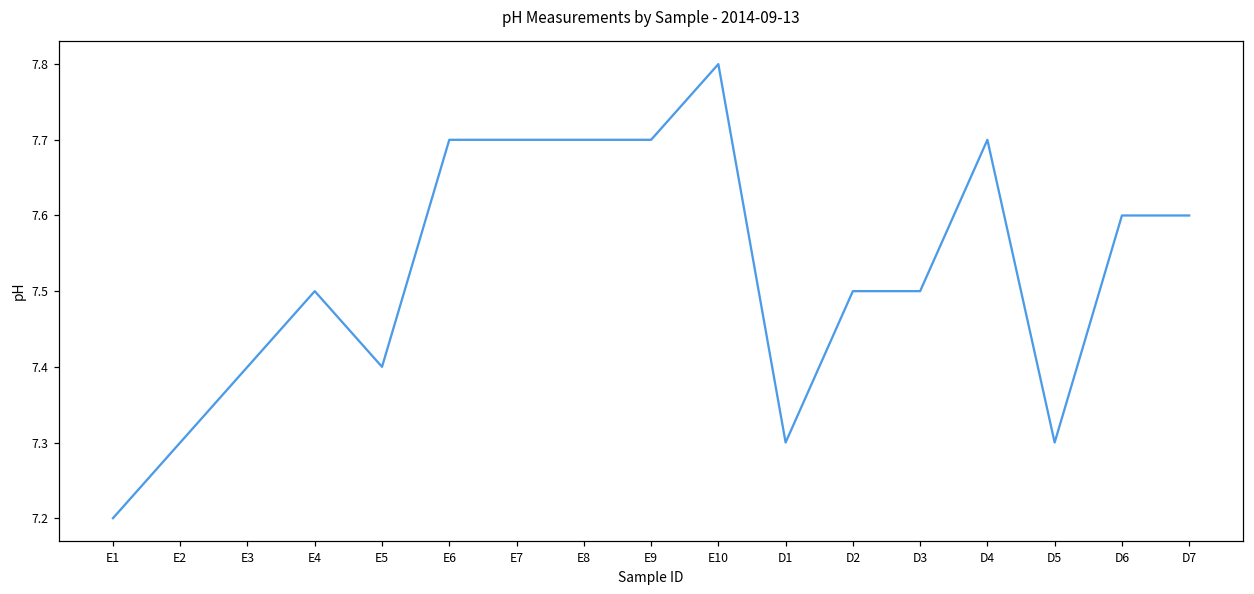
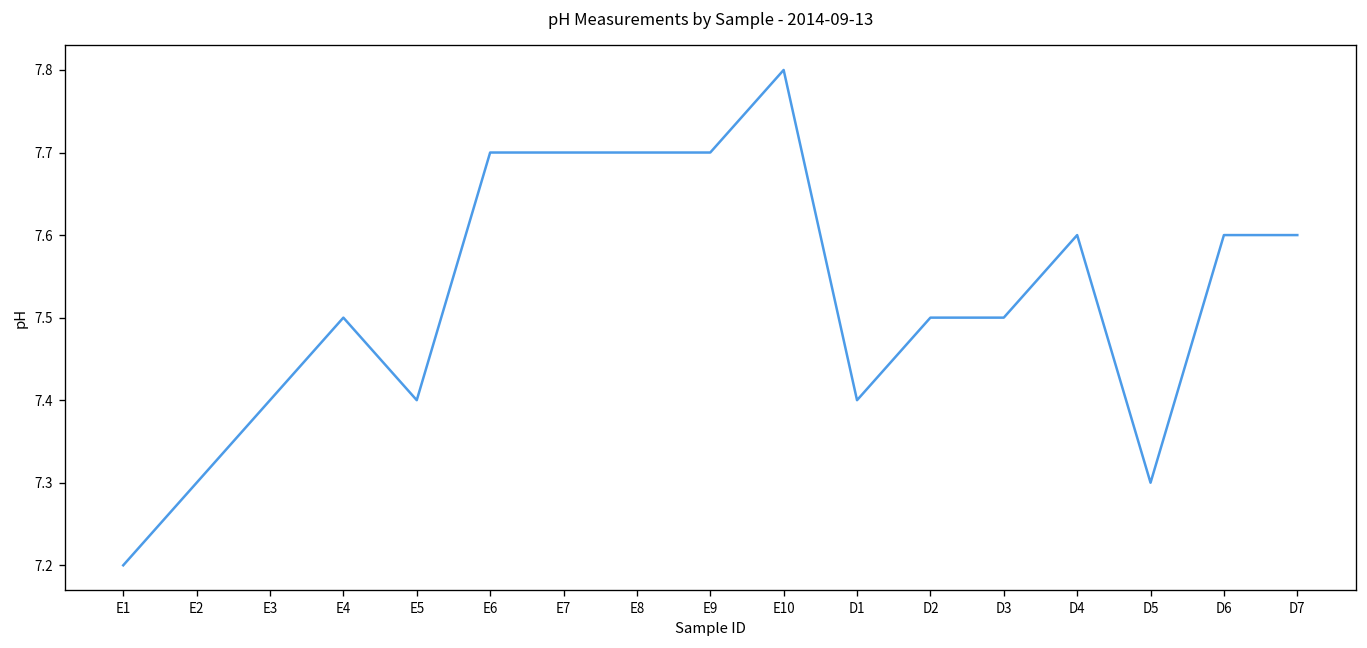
  {
    "E1": 7.2,
    "E2": 7.3,
    "E3": 7.4,
    "E4": 7.5,
    "E5": 7.4,
    "E6": 7.7,
    "E7": 7.7,
    "E8": 7.7,
    "E9": 7.7,
    "E10": 7.8,
-   "D1": 7.3,
+   "D1": 7.4,
    "D2": 7.5,
    "D3": 7.5,
-   "D4": 7.7,
+   "D4": 7.6,
    "D5": 7.3,
    "D6": 7.6,
    "D7": 7.6
  }
